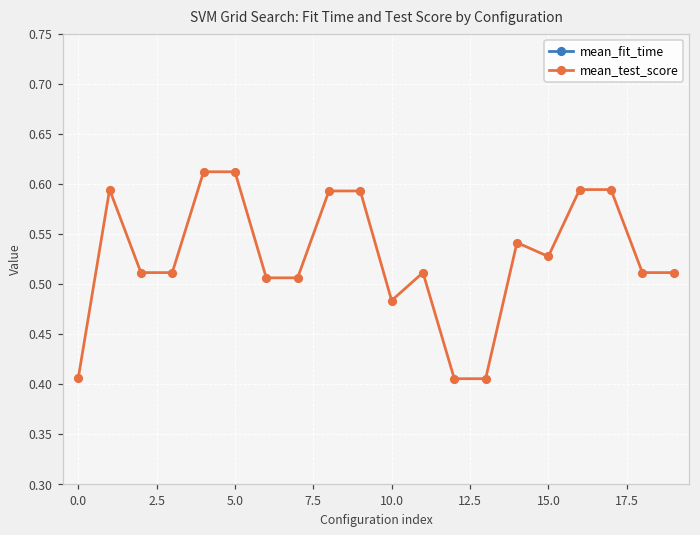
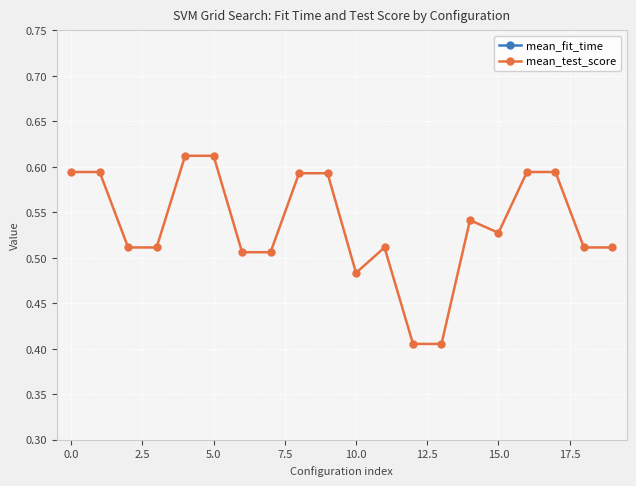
  {
    "mean_test_score": {
-     "0.0": 0.41,
+     "0.0": 0.59,
      "5.0": 0.61,
      "10.0": 0.48,
      "15.0": 0.53
    }
  }
